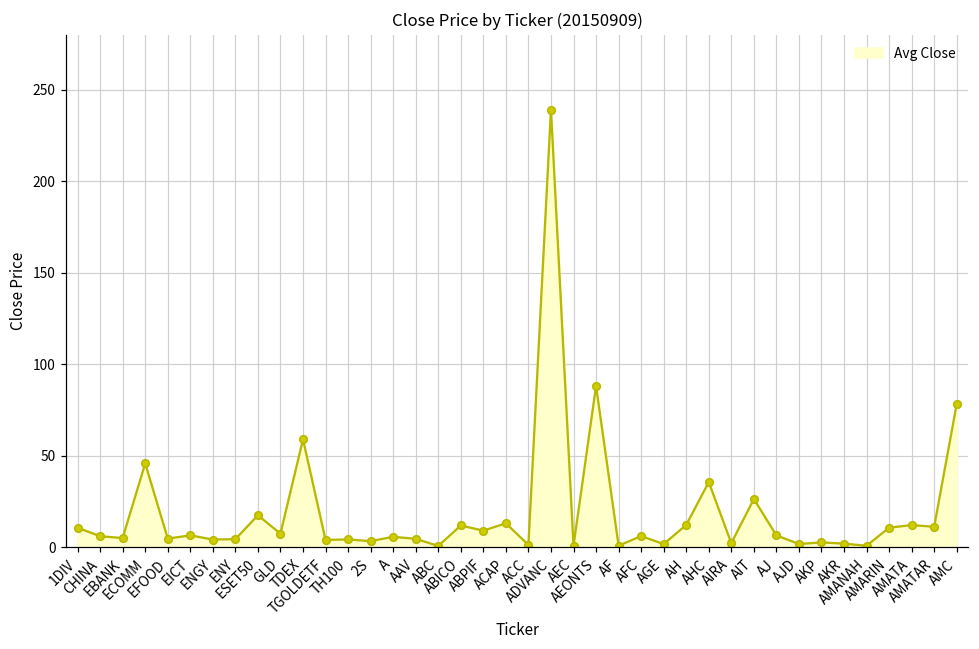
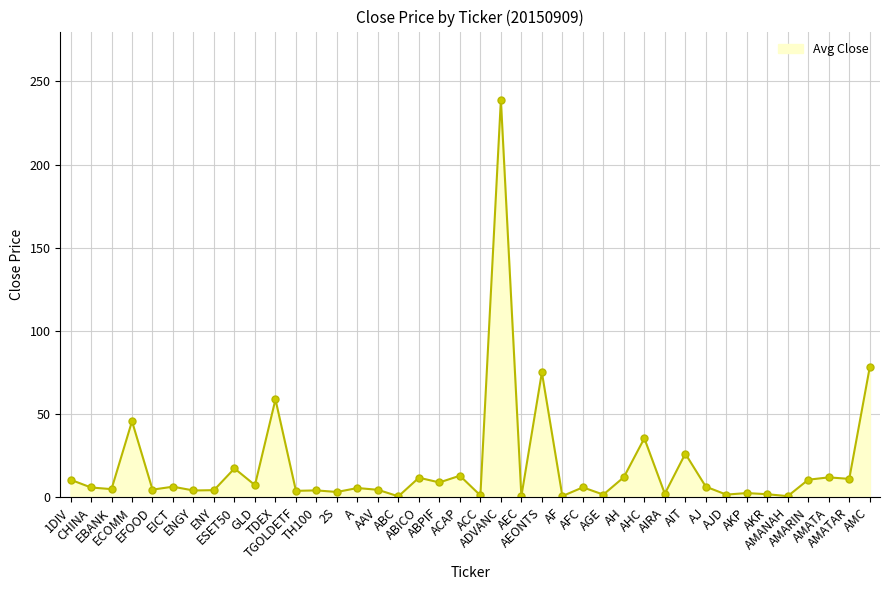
  {
    "1DIV": 11,
    "CHINA": 6,
    "EBANK": 5,
    "ECOMM": 46,
    "EFOOD": 5,
    "EICT": 6,
    "ENGY": 4,
    "ENY": 4,
    "ESET50": 17,
    "GLD": 7,
    "TDEX": 59,
    "TGOLDETF": 4,
    "TH100": 4,
    "2S": 3,
    "A": 6,
    "AAV": 5,
    "ABC": 1,
    "ABICO": 12,
    "ABPIF": 9,
    "ACAP": 13,
    "ACC": 1,
    "ADVANC": 239,
    "AEC": 1,
-   "AEONTS": 88,
+   "AEONTS": 75,
    "AF": 1,
    "AFC": 6,
    "AGE": 2,
    "AH": 12,
    "AHC": 36,
    "AIRA": 2,
    "AIT": 26,
    "AJ": 6,
    "AJD": 2,
    "AKP": 3,
    "AKR": 2,
    "AMANAH": 1,
    "AMARIN": 11,
    "AMATA": 12,
    "AMATAR": 11,
    "AMC": 78
  }
